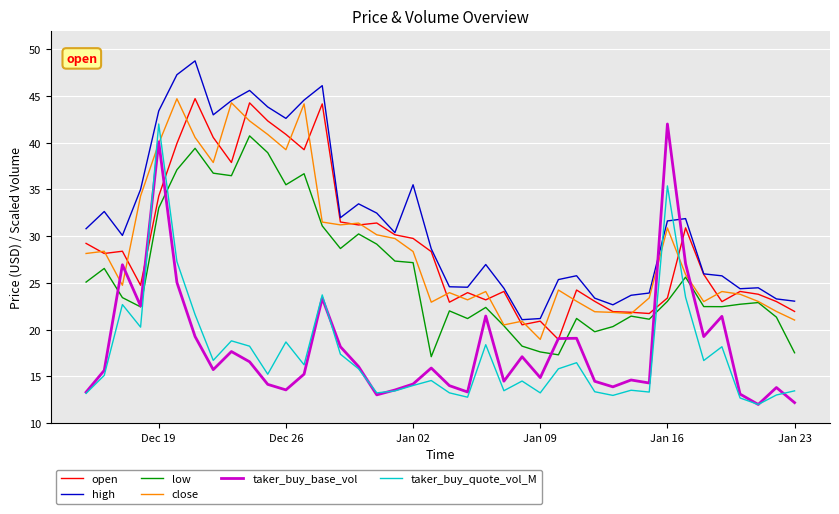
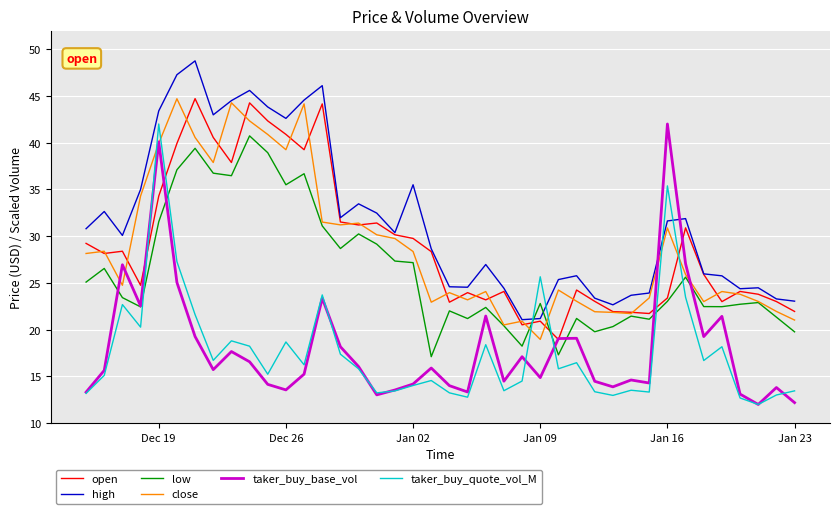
  {
    "open": {
      "Dec 19": 34,
      "Dec 26": 41,
      "Jan 02": 30,
      "Jan 09": 21,
      "Jan 16": 23,
      "Jan 23": 22
    },
    "high": {
      "Dec 19": 43,
      "Dec 26": 43,
      "Jan 02": 36,
      "Jan 09": 21,
      "Jan 16": 32,
      "Jan 23": 23
    },
    "low": {
-     "Dec 19": 33,
+     "Dec 19": 32,
      "Dec 26": 36,
      "Jan 02": 27,
-     "Jan 09": 18,
+     "Jan 09": 23,
      "Jan 16": 23,
-     "Jan 23": 18
+     "Jan 23": 20
    },
    "close": {
      "Dec 26": 39,
      "Jan 02": 28,
      "Jan 09": 19,
      "Jan 16": 31,
      "Jan 23": 21
    },
    "taker_buy_base_vol": {
      "Dec 26": 14,
      "Jan 09": 15,
      "Jan 16": 42,
      "Jan 23": 12
    },
    "taker_buy_quote_vol_M": {
      "Dec 19": 42,
      "Dec 26": 19,
-     "Jan 09": 13,
+     "Jan 09": 26,
      "Jan 16": 35,
      "Jan 23": 13
    }
  }
